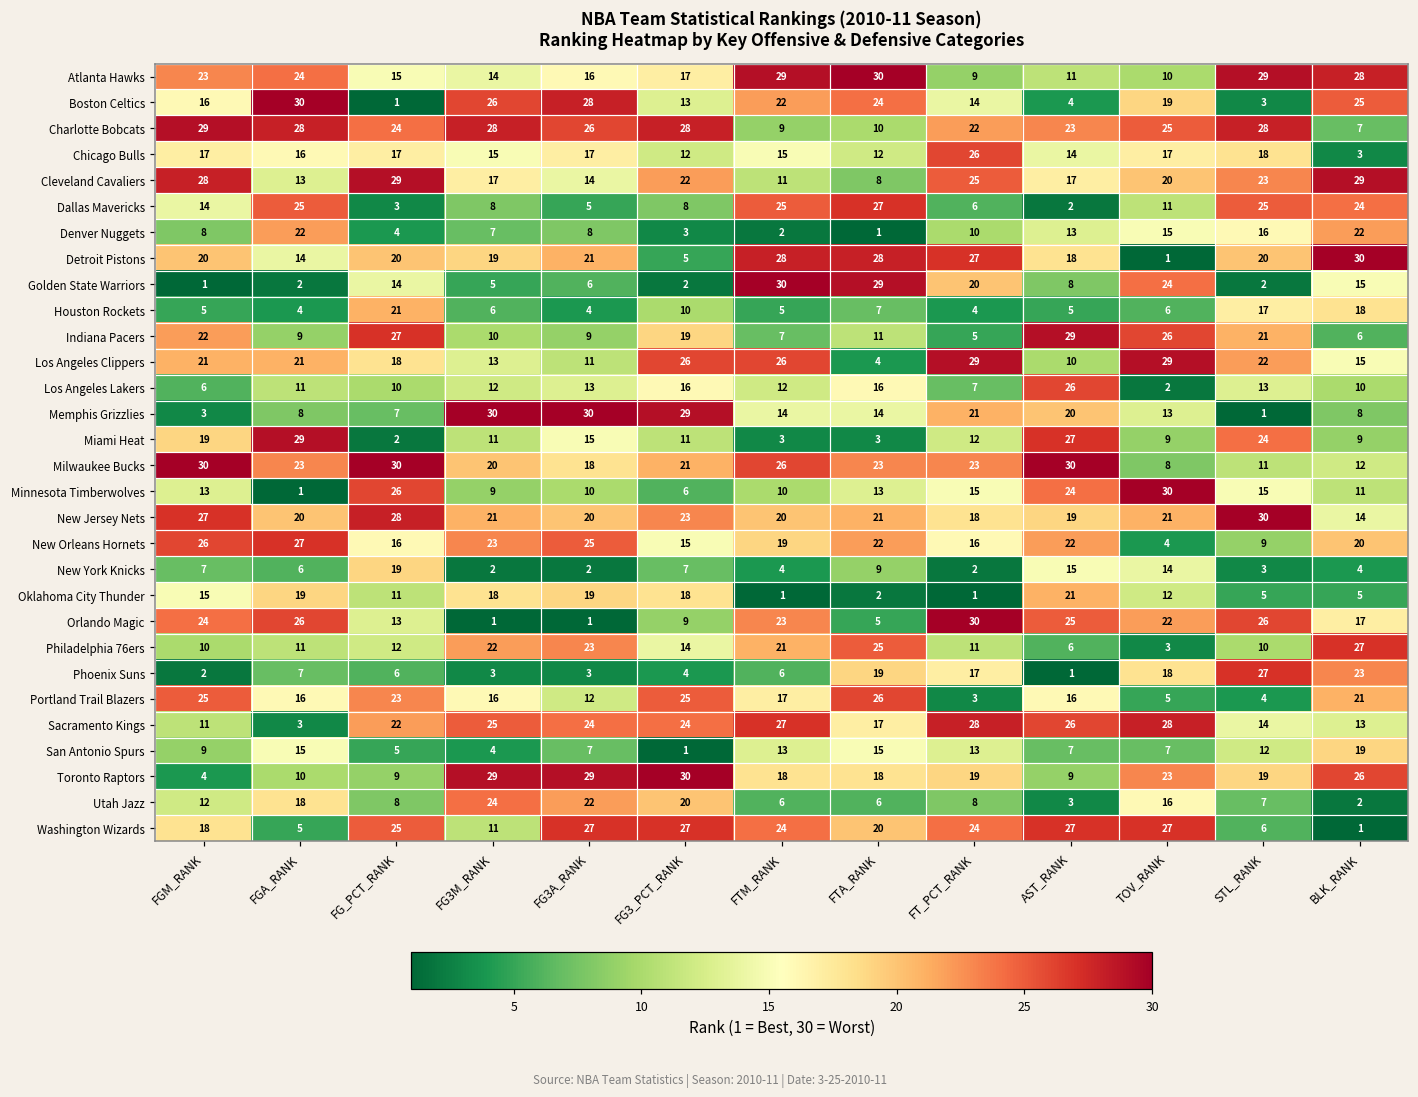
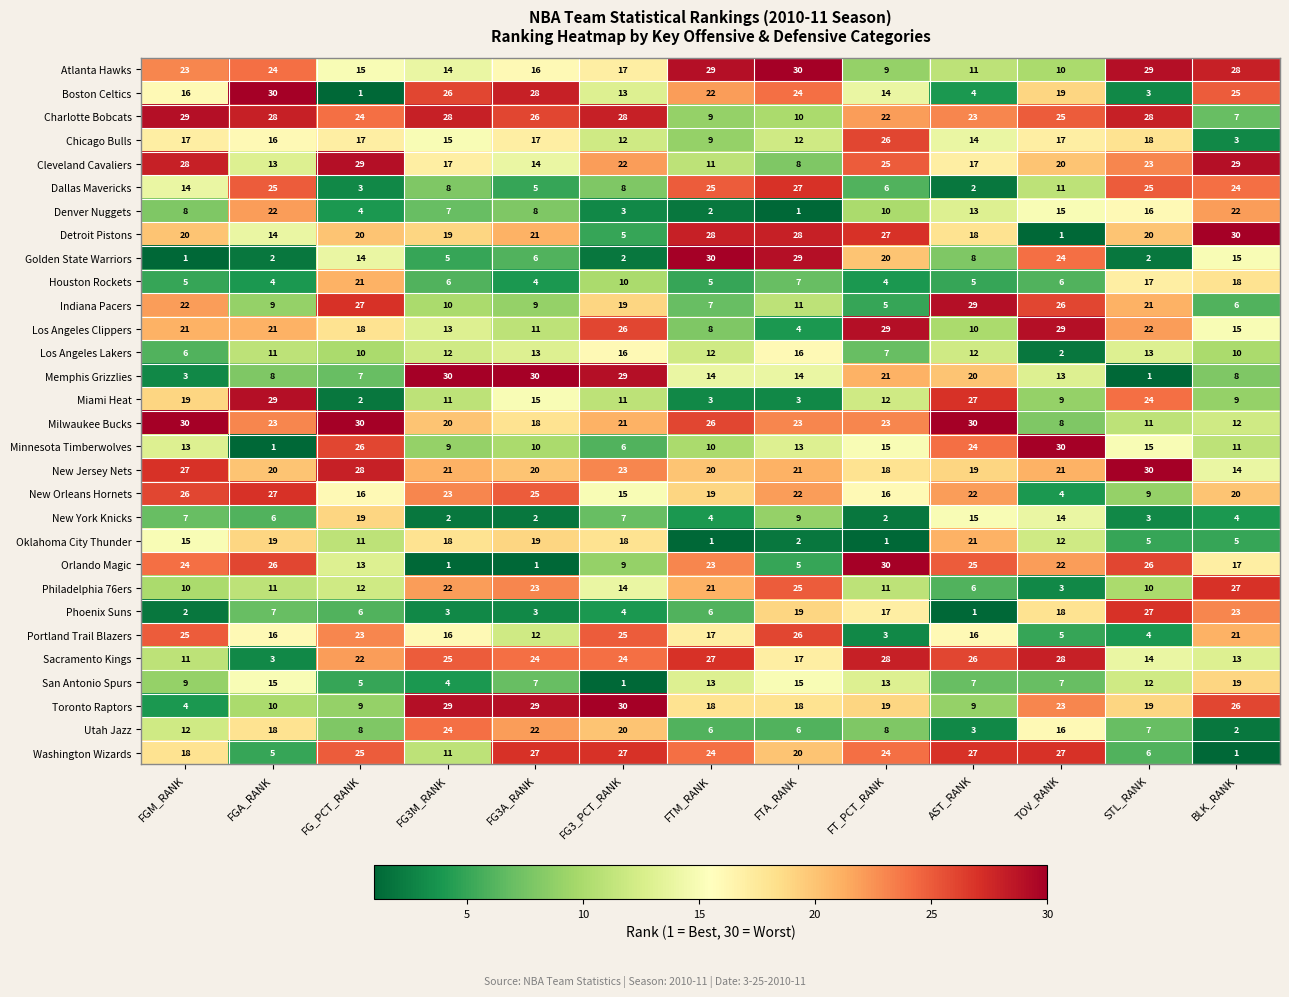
  {
    "Chicago Bulls": {
      "FGM_RANK": 17,
      "FGA_RANK": 16,
      "FG_PCT_RANK": 17,
      "FG3M_RANK": 15,
      "FG3A_RANK": 17,
      "FG3_PCT_RANK": 12,
-     "FTM_RANK": 15,
+     "FTM_RANK": 9,
      "FTA_RANK": 12,
      "FT_PCT_RANK": 26,
      "AST_RANK": 14,
      "TOV_RANK": 17,
      "STL_RANK": 18,
      "BLK_RANK": 3
    },
    "Los Angeles Clippers": {
      "FGM_RANK": 21,
      "FGA_RANK": 21,
      "FG_PCT_RANK": 18,
      "FG3M_RANK": 13,
      "FG3A_RANK": 11,
      "FG3_PCT_RANK": 26,
-     "FTM_RANK": 26,
+     "FTM_RANK": 8,
      "FTA_RANK": 4,
      "FT_PCT_RANK": 29,
      "AST_RANK": 10,
      "TOV_RANK": 29,
      "STL_RANK": 22,
      "BLK_RANK": 15
    },
    "Los Angeles Lakers": {
      "FGM_RANK": 6,
      "FGA_RANK": 11,
      "FG_PCT_RANK": 10,
      "FG3M_RANK": 12,
      "FG3A_RANK": 13,
      "FG3_PCT_RANK": 16,
      "FTM_RANK": 12,
      "FTA_RANK": 16,
      "FT_PCT_RANK": 7,
-     "AST_RANK": 26,
+     "AST_RANK": 12,
      "TOV_RANK": 2,
      "STL_RANK": 13,
      "BLK_RANK": 10
    }
  }
